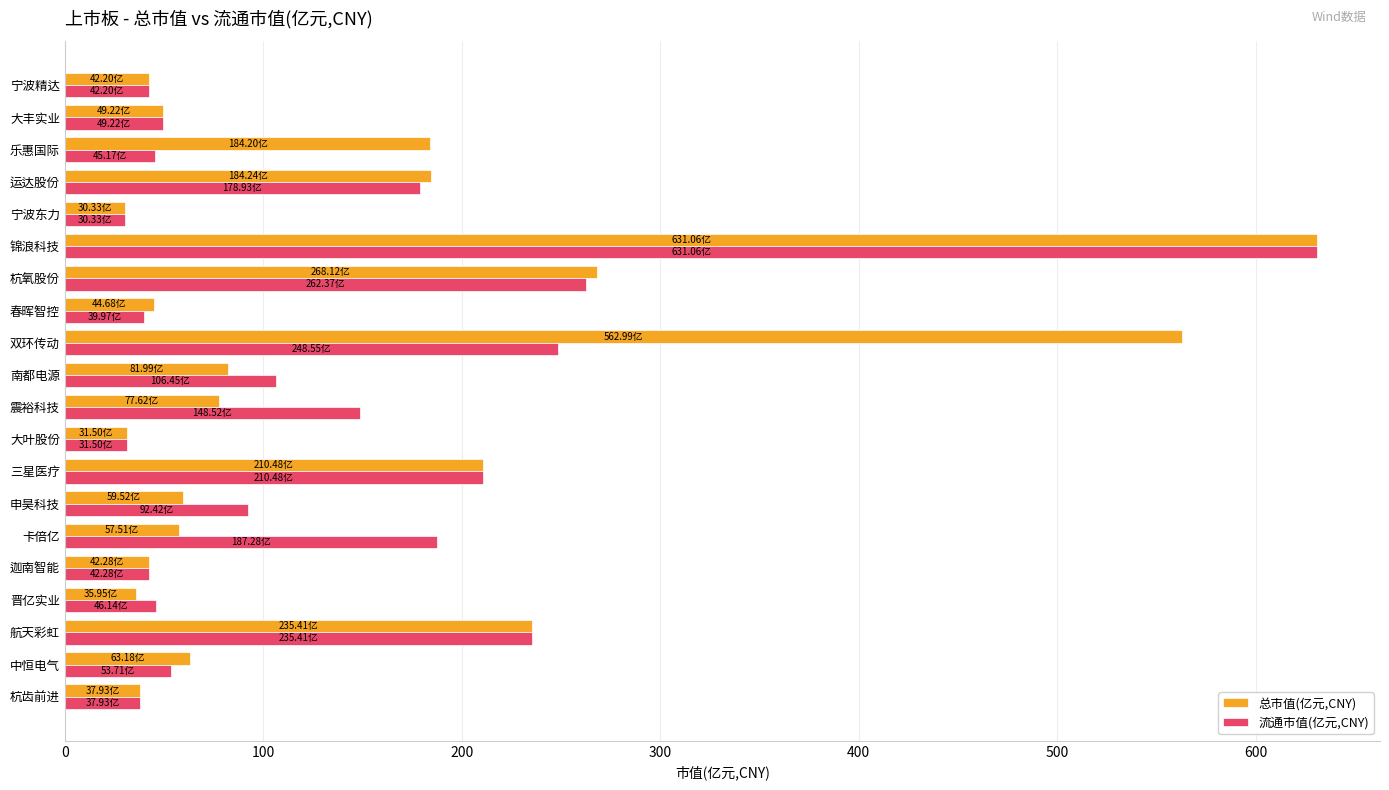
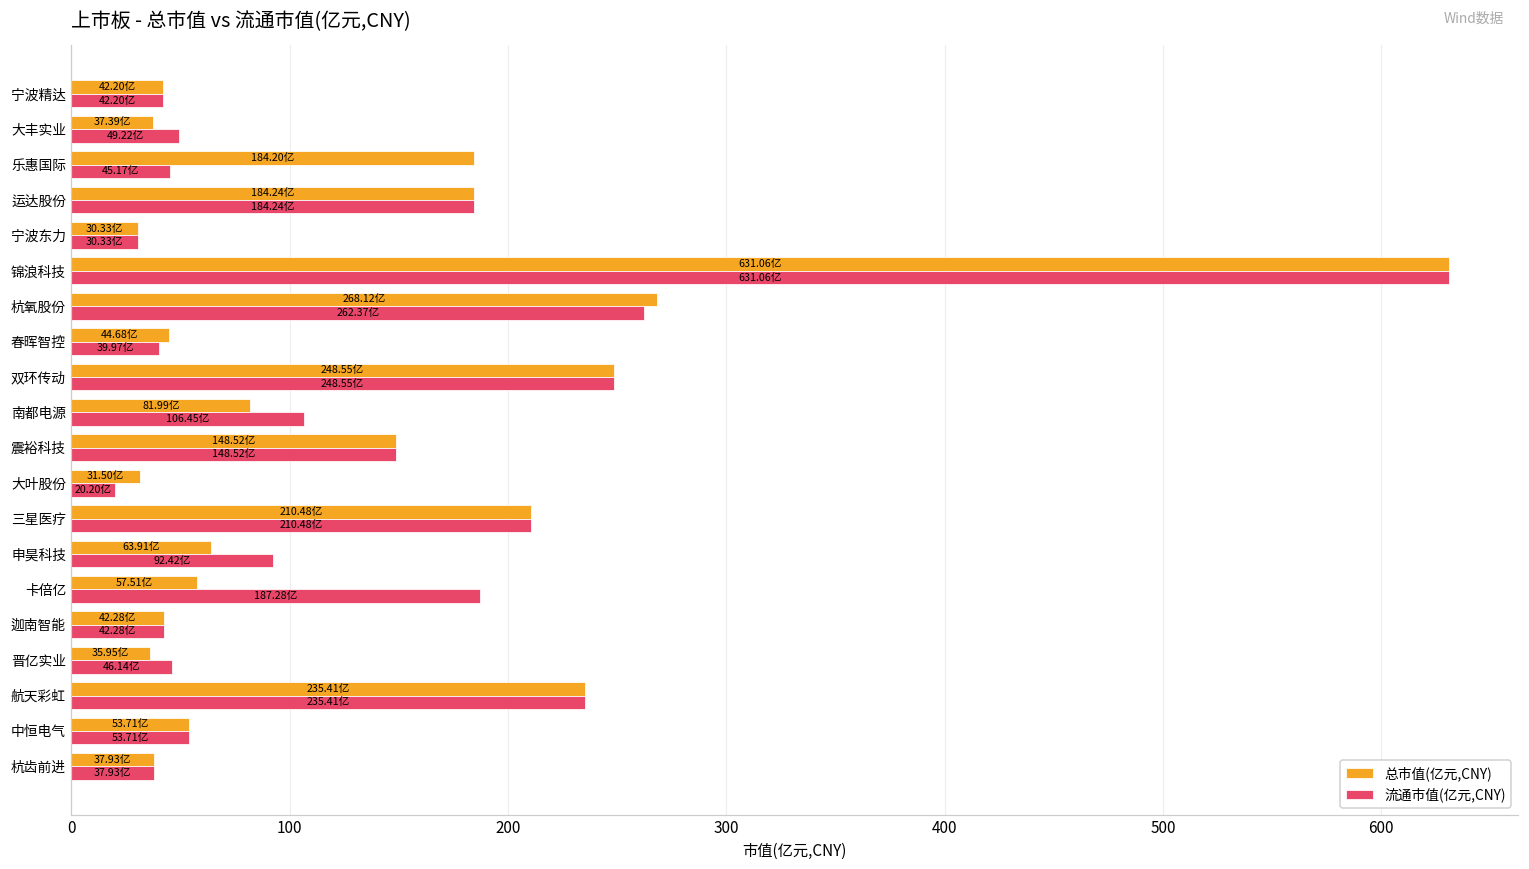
  {
    "总市值(亿元,CNY)": {
      "宁波精达": "42.20亿",
-     "大丰实业": "49.22亿",
+     "大丰实业": "37.39亿",
      "乐惠国际": "184.20亿",
      "运达股份": "184.24亿",
      "宁波东力": "30.33亿",
      "锦浪科技": "631.06亿",
      "杭氧股份": "268.12亿",
      "春晖智控": "44.68亿",
-     "双环传动": "562.99亿",
+     "双环传动": "248.55亿",
      "南都电源": "81.99亿",
-     "震裕科技": "77.62亿",
+     "震裕科技": "148.52亿",
      "大叶股份": "31.50亿",
      "三星医疗": "210.48亿",
-     "申昊科技": "59.52亿",
+     "申昊科技": "63.91亿",
      "卡倍亿": "57.51亿",
      "迦南智能": "42.28亿",
      "晋亿实业": "35.95亿",
      "航天彩虹": "235.41亿",
-     "中恒电气": "63.18亿",
+     "中恒电气": "53.71亿",
      "杭齿前进": "37.93亿"
    },
    "流通市值(亿元,CNY)": {
      "宁波精达": "42.20亿",
      "大丰实业": "49.22亿",
      "乐惠国际": "45.17亿",
-     "运达股份": "178.93亿",
+     "运达股份": "184.24亿",
      "宁波东力": "30.33亿",
      "锦浪科技": "631.06亿",
      "杭氧股份": "262.37亿",
      "春晖智控": "39.97亿",
      "双环传动": "248.55亿",
      "南都电源": "106.45亿",
      "震裕科技": "148.52亿",
-     "大叶股份": "31.50亿",
+     "大叶股份": "20.20亿",
      "三星医疗": "210.48亿",
      "申昊科技": "92.42亿",
      "卡倍亿": "187.28亿",
      "迦南智能": "42.28亿",
      "晋亿实业": "46.14亿",
      "航天彩虹": "235.41亿",
      "中恒电气": "53.71亿",
      "杭齿前进": "37.93亿"
    }
  }
